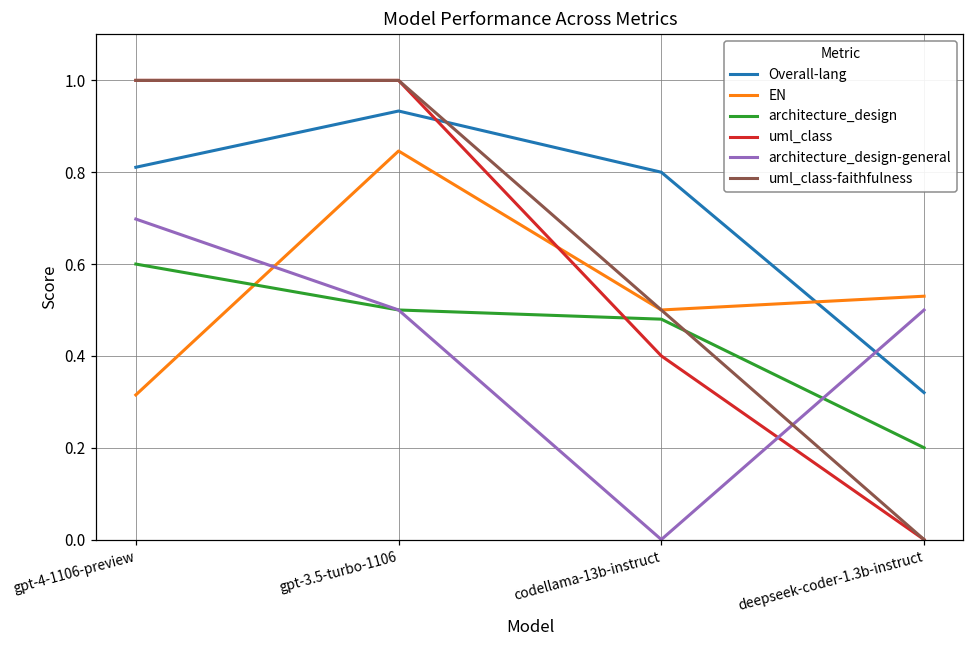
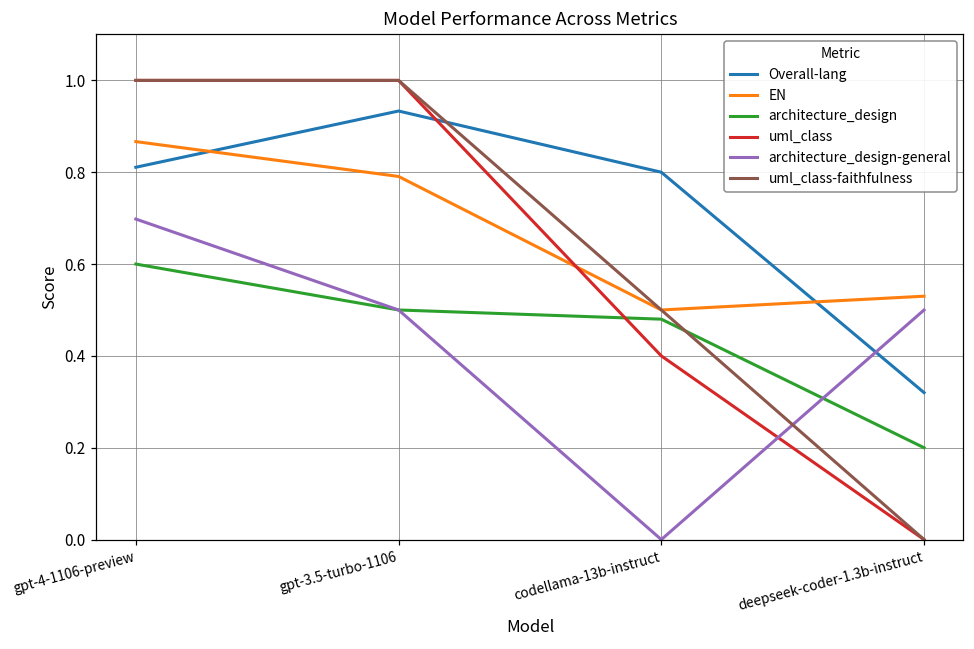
  {
    "Overall-lang": {
      "gpt-4-1106-preview": 0.81,
      "gpt-3.5-turbo-1106": 0.93,
      "codellama-13b-instruct": 0.80,
      "deepseek-coder-1.3b-instruct": 0.32
    },
    "EN": {
-     "gpt-4-1106-preview": 0.32,
-     "gpt-3.5-turbo-1106": 0.85,
+     "gpt-4-1106-preview": 0.87,
+     "gpt-3.5-turbo-1106": 0.79,
      "deepseek-coder-1.3b-instruct": 0.53
    },
    "architecture_design": {
      "gpt-4-1106-preview": 0.60,
      "codellama-13b-instruct": 0.48,
      "deepseek-coder-1.3b-instruct": 0.20
    },
    "uml_class": {
      "codellama-13b-instruct": 0.40
    },
    "architecture_design-general": {
      "gpt-4-1106-preview": 0.70,
      "codellama-13b-instruct": 0.00,
      "deepseek-coder-1.3b-instruct": 0.50
    }
  }
